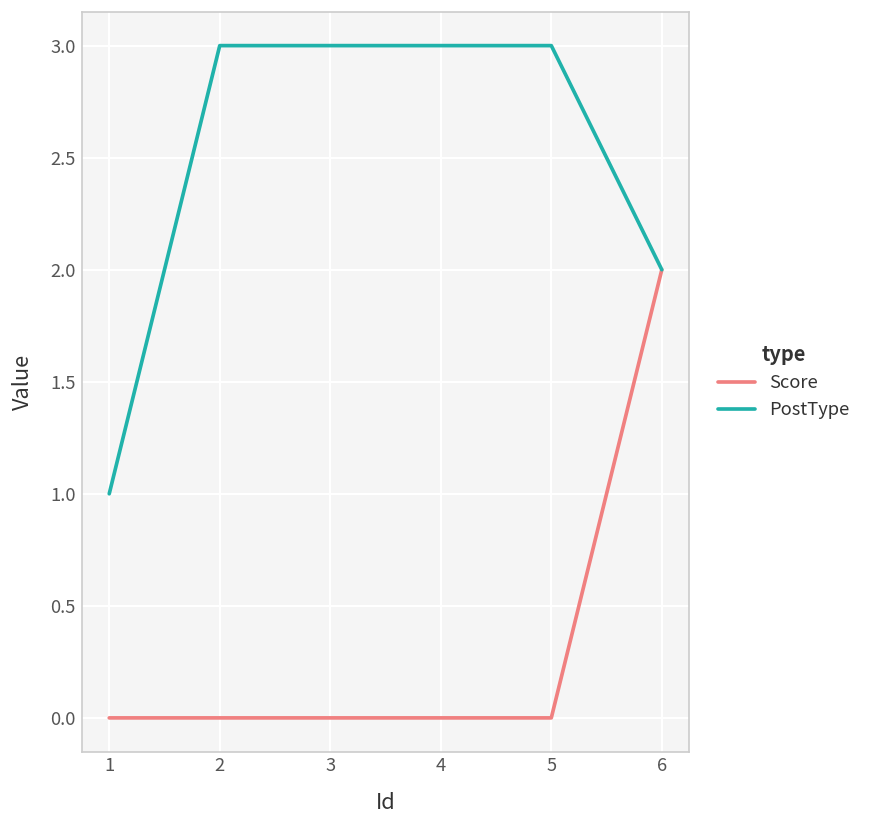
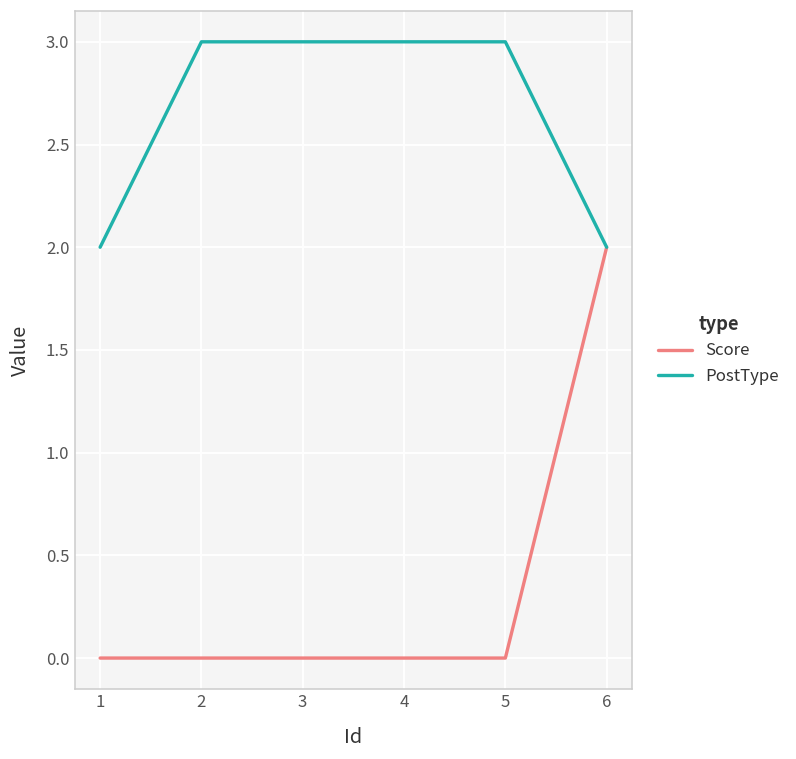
  {
    "Score": {
      "1": 0,
      "2": 0,
      "3": 0,
      "4": 0,
      "5": 0
    },
    "PostType": {
-     "1": 1,
+     "1": 2,
      "2": 3,
      "3": 3,
      "4": 3,
      "5": 3
    }
  }
